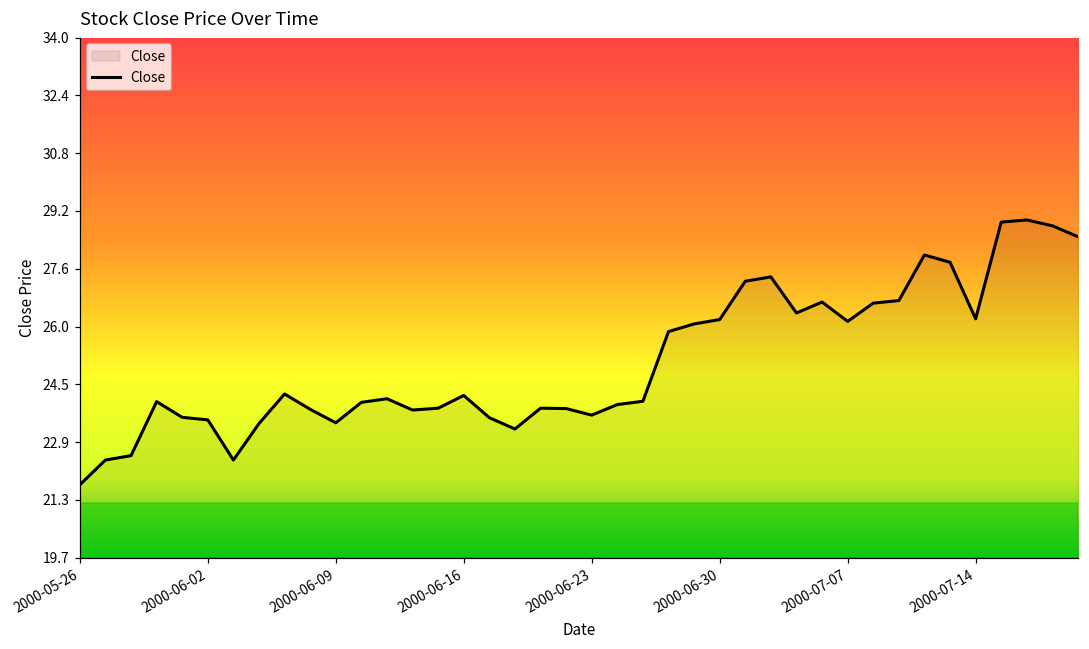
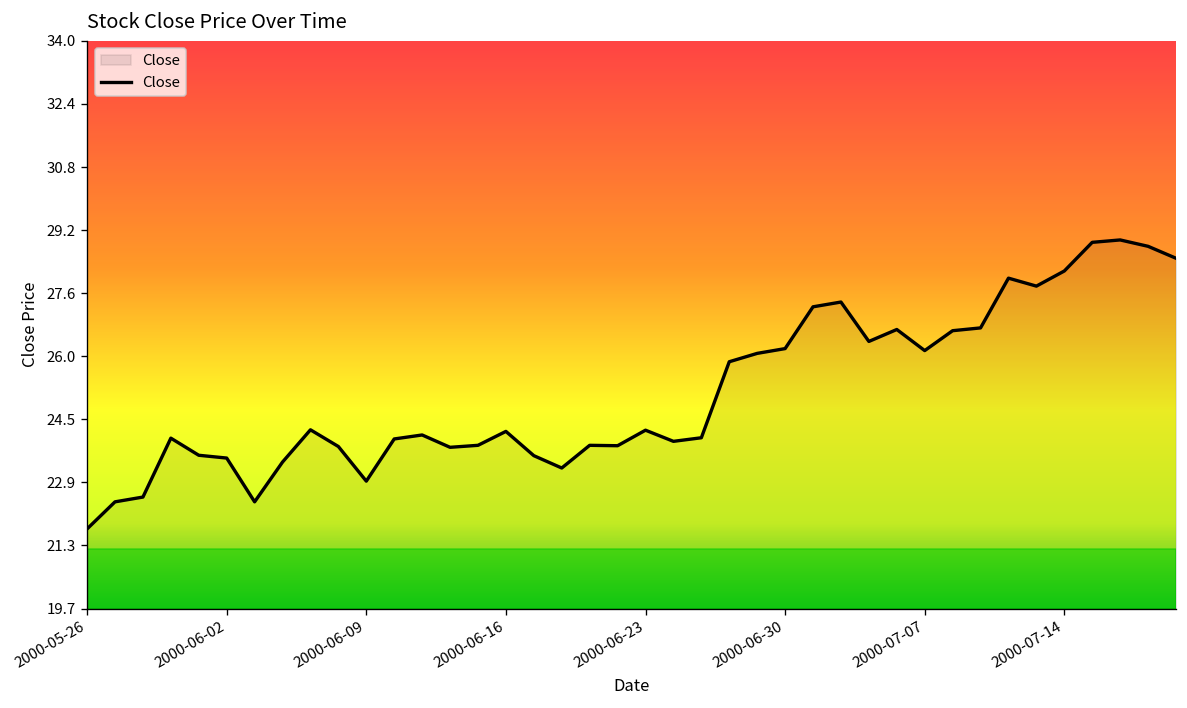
  {
    "2000-05-26": 21.7,
    "2000-06-02": 23.5,
-   "2000-06-09": 23.4,
+   "2000-06-09": 22.9,
    "2000-06-16": 24.2,
-   "2000-06-23": 23.6,
+   "2000-06-23": 24.2,
    "2000-06-30": 26.2,
    "2000-07-07": 26.2,
-   "2000-07-14": 26.3
+   "2000-07-14": 28.2
  }
